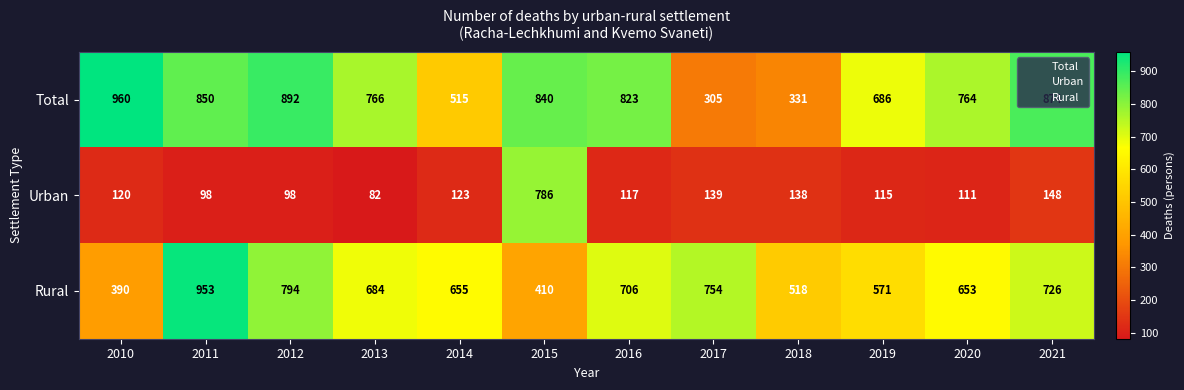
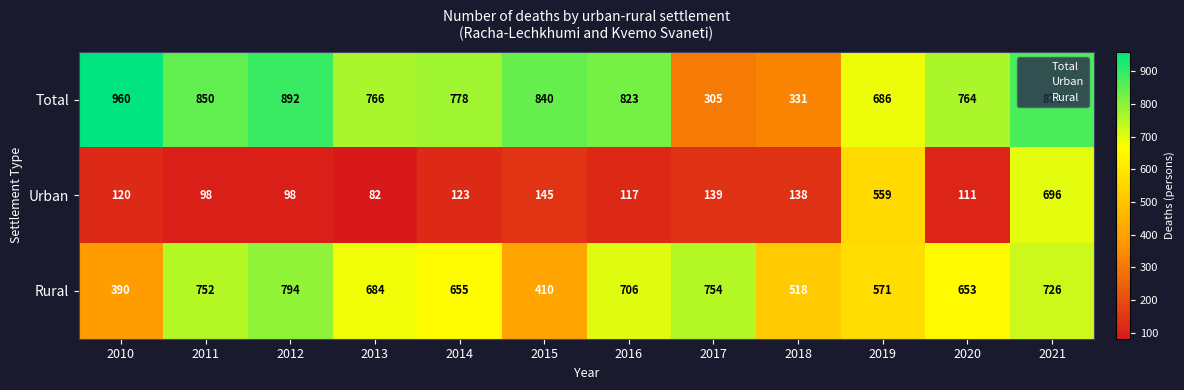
  {
    "Total": {
      "2010": 960,
      "2011": 850,
      "2012": 892,
      "2013": 766,
-     "2014": 515,
+     "2014": 778,
      "2015": 840,
      "2016": 823,
      "2017": 305,
      "2018": 331,
      "2019": 686,
      "2020": 764
    },
    "Urban": {
      "2010": 120,
      "2011": 98,
      "2012": 98,
      "2013": 82,
      "2014": 123,
-     "2015": 786,
+     "2015": 145,
      "2016": 117,
      "2017": 139,
      "2018": 138,
-     "2019": 115,
+     "2019": 559,
      "2020": 111,
-     "2021": 148
+     "2021": 696
    },
    "Rural": {
      "2010": 390,
-     "2011": 953,
+     "2011": 752,
      "2012": 794,
      "2013": 684,
      "2014": 655,
      "2015": 410,
      "2016": 706,
      "2017": 754,
      "2018": 518,
      "2019": 571,
      "2020": 653,
      "2021": 726
    }
  }
